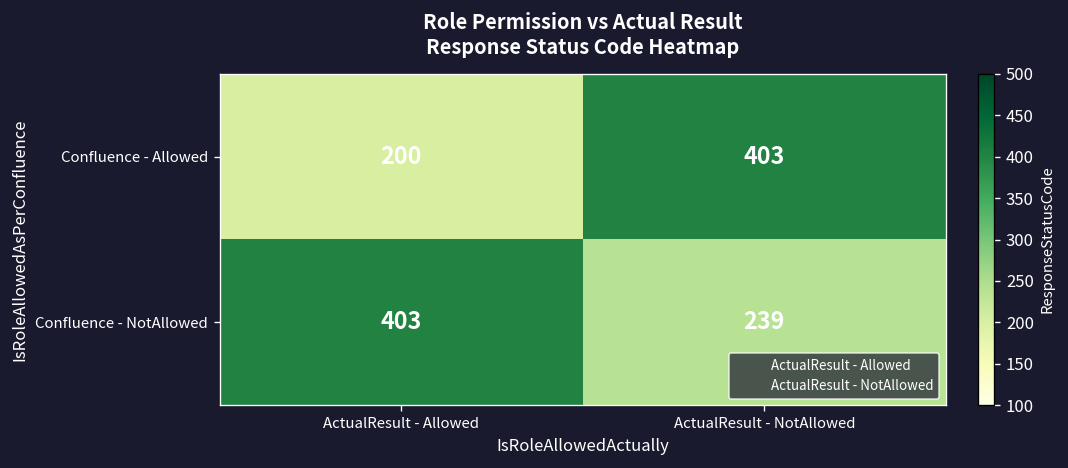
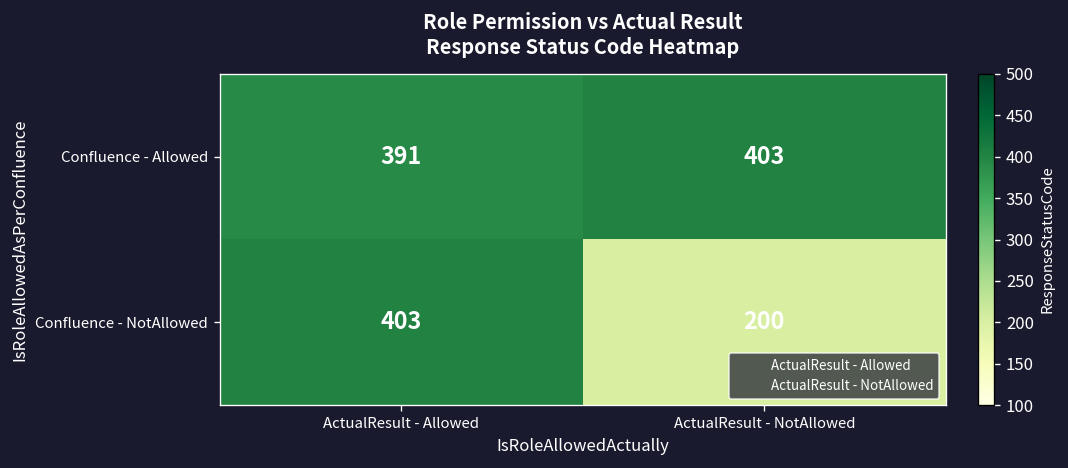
  {
    "Confluence - Allowed": {
-     "ActualResult - Allowed": 200,
+     "ActualResult - Allowed": 391,
      "ActualResult - NotAllowed": 403
    },
    "Confluence - NotAllowed": {
      "ActualResult - Allowed": 403,
-     "ActualResult - NotAllowed": 239
+     "ActualResult - NotAllowed": 200
    }
  }
